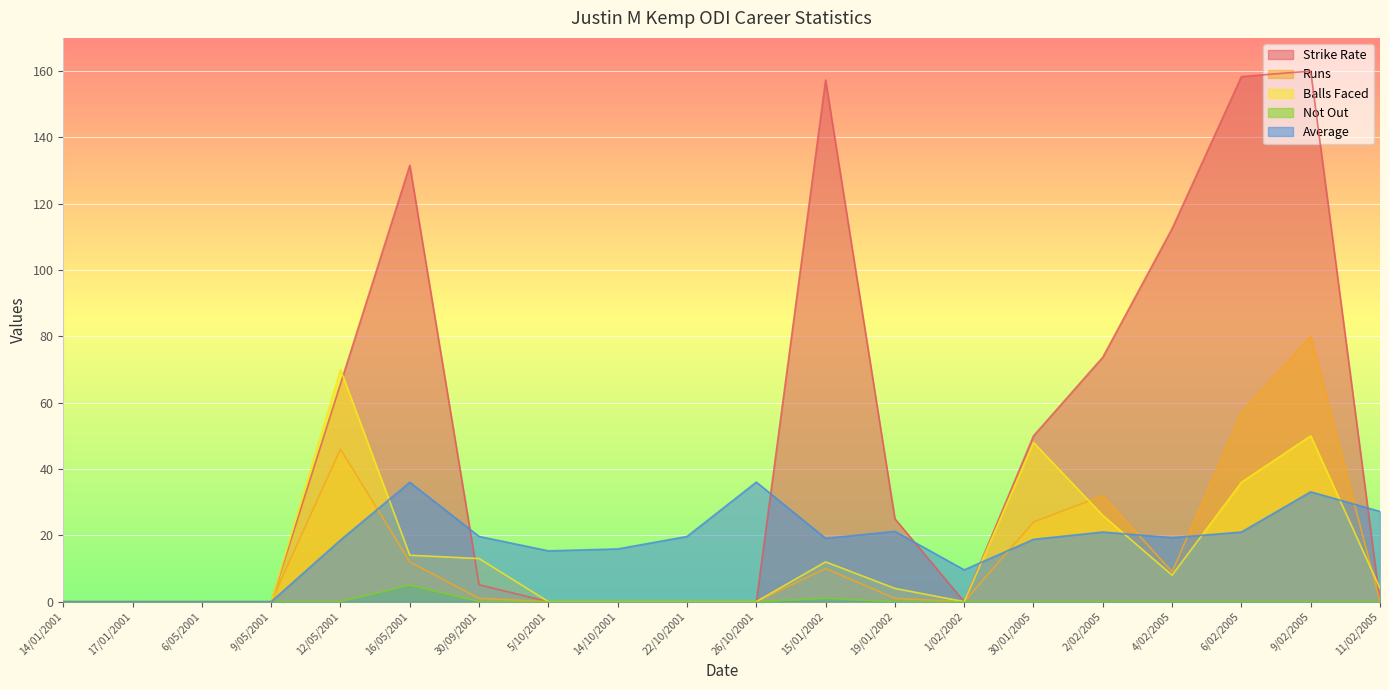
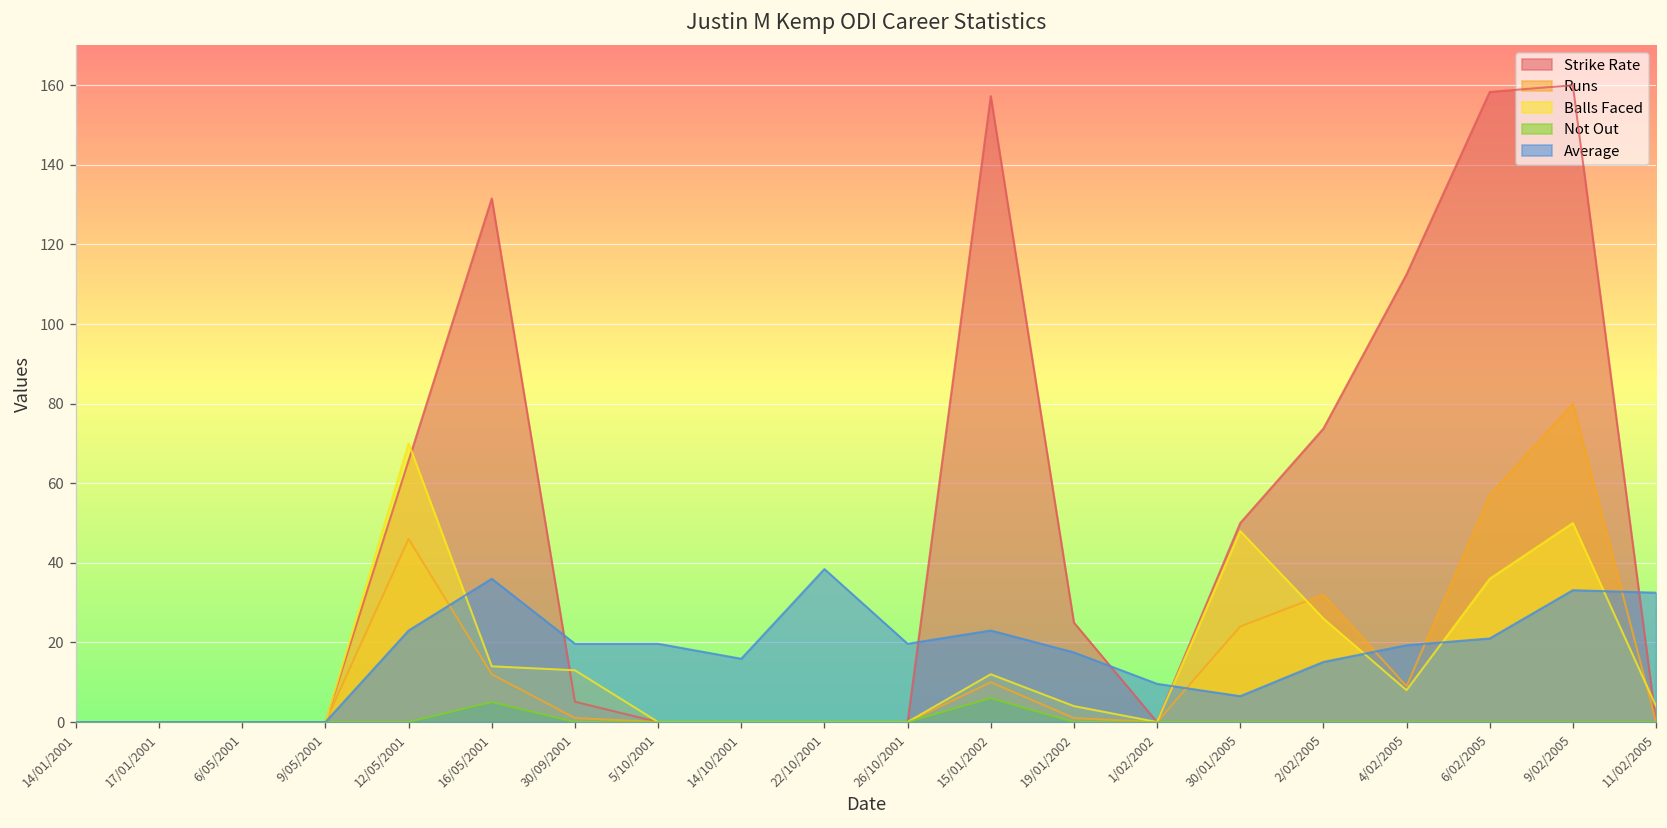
  {
    "Strike Rate": {
      "12/05/2001": 66,
      "16/05/2001": 132,
      "30/09/2001": 5,
      "15/01/2002": 157,
      "19/01/2002": 25,
      "30/01/2005": 50,
      "2/02/2005": 74,
      "4/02/2005": 113,
      "6/02/2005": 158
    },
    "Not Out": {
      "12/05/2001": 0,
      "16/05/2001": 5,
      "30/09/2001": 0,
-     "15/01/2002": 1,
+     "15/01/2002": 6,
      "19/01/2002": 0,
      "30/01/2005": 0,
      "2/02/2005": 0,
      "4/02/2005": 0,
      "6/02/2005": 0,
      "9/02/2005": 0
    },
    "Average": {
-     "12/05/2001": 19,
+     "12/05/2001": 23,
      "16/05/2001": 36,
      "30/09/2001": 20,
-     "5/10/2001": 15,
+     "5/10/2001": 20,
      "14/10/2001": 16,
-     "22/10/2001": 20,
-     "26/10/2001": 36,
-     "15/01/2002": 19,
-     "19/01/2002": 21,
+     "22/10/2001": 38,
+     "26/10/2001": 20,
+     "15/01/2002": 23,
+     "19/01/2002": 18,
      "1/02/2002": 10,
-     "30/01/2005": 19,
-     "2/02/2005": 21,
+     "30/01/2005": 7,
+     "2/02/2005": 15,
      "4/02/2005": 19,
      "6/02/2005": 21,
      "9/02/2005": 33,
-     "11/02/2005": 27
+     "11/02/2005": 33
    }
  }
